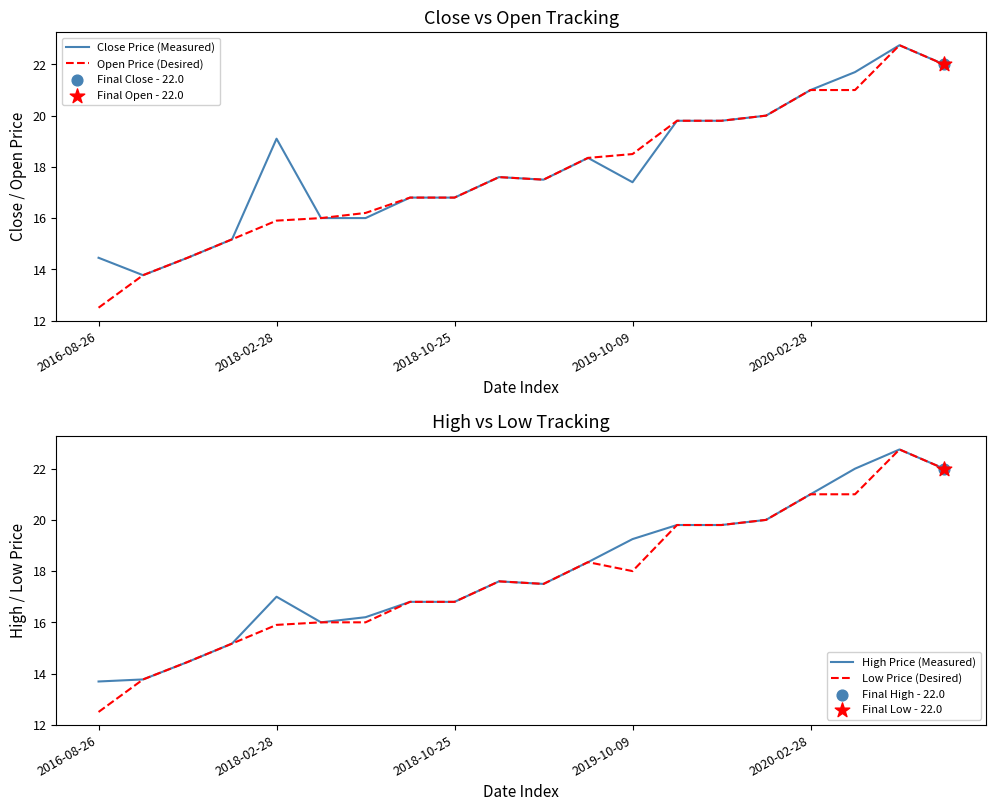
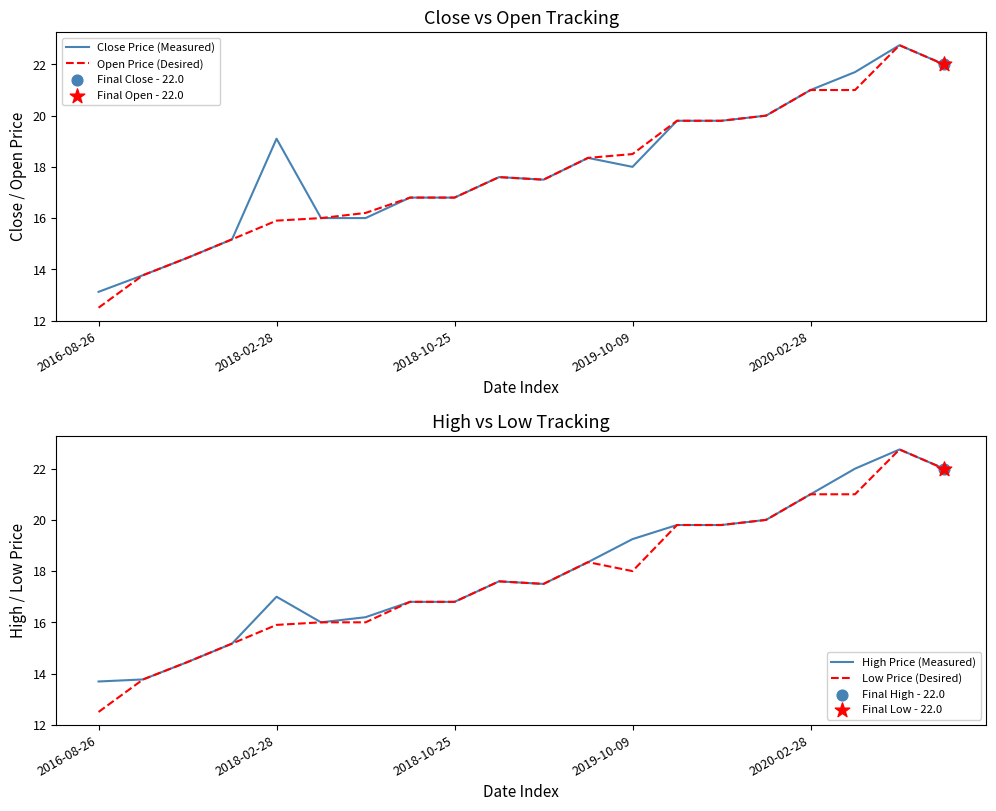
  {
    "Close vs Open Tracking": {
      "Close Price (Measured)": {
-       "2016-08-26": 14.5,
+       "2016-08-26": 13.1,
        "2018-02-28": 19.1,
-       "2019-10-09": 17.4
+       "2019-10-09": 18.0
      }
    },
    "High vs Low Tracking": {
      "High Price (Measured)": {
        "2016-08-26": 13.7,
        "2018-02-28": 17.0,
        "2019-10-09": 19.3
      }
    }
  }
